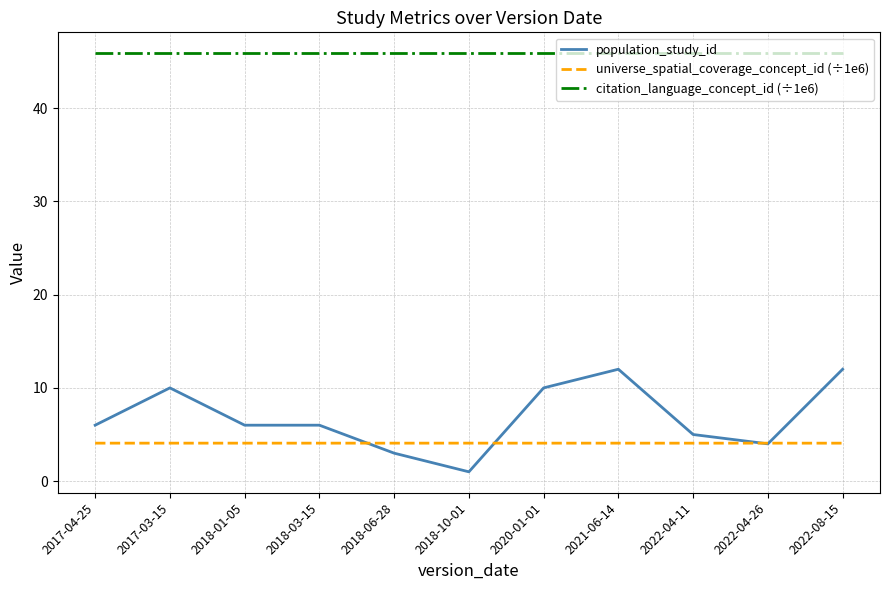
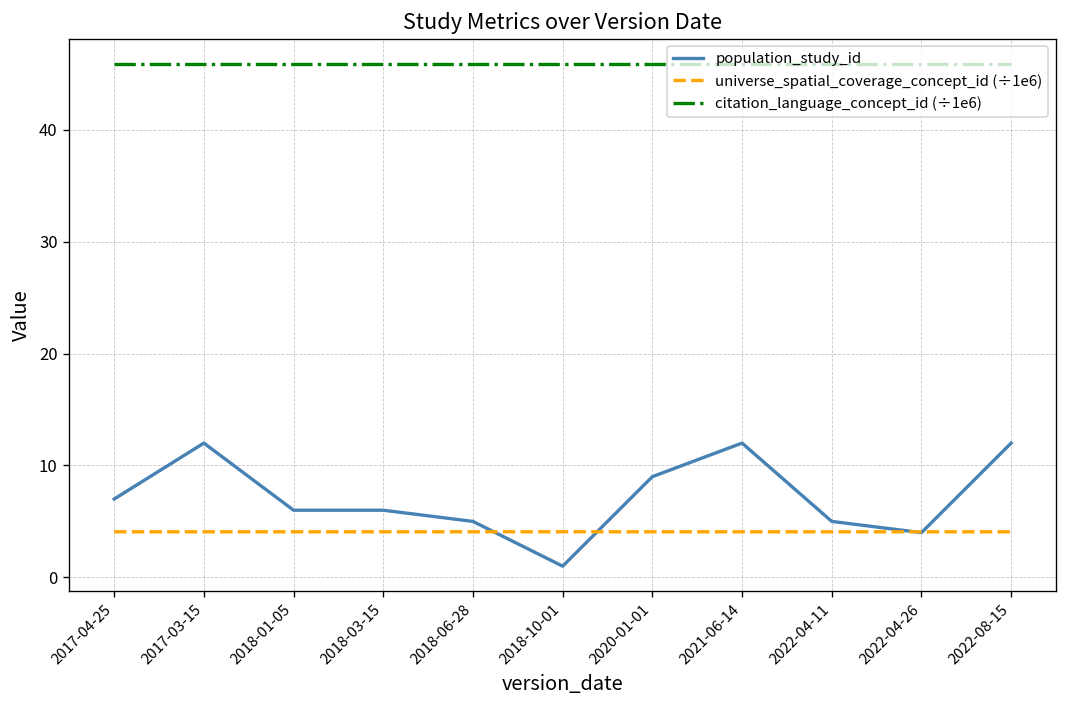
  {
    "population_study_id": {
-     "2017-04-25": 6,
-     "2017-03-15": 10,
+     "2017-04-25": 7,
+     "2017-03-15": 12,
      "2018-01-05": 6,
      "2018-03-15": 6,
-     "2018-06-28": 3,
+     "2018-06-28": 5,
      "2018-10-01": 1,
-     "2020-01-01": 10,
+     "2020-01-01": 9,
      "2021-06-14": 12,
      "2022-04-11": 5,
      "2022-08-15": 12
    },
    "universe_spatial_coverage_concept_id (÷1e6)": {
      "2017-04-25": 4,
      "2017-03-15": 4,
      "2018-01-05": 4,
      "2018-03-15": 4,
      "2018-06-28": 4,
      "2018-10-01": 4,
      "2020-01-01": 4,
      "2021-06-14": 4,
      "2022-04-11": 4,
      "2022-08-15": 4
    },
    "citation_language_concept_id (÷1e6)": {
      "2017-04-25": 46,
      "2017-03-15": 46,
      "2018-01-05": 46,
      "2018-03-15": 46,
      "2018-06-28": 46,
      "2018-10-01": 46,
      "2020-01-01": 46
    }
  }
